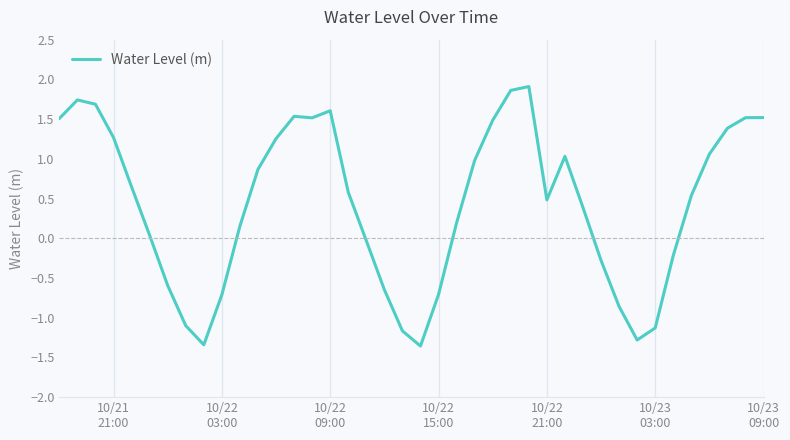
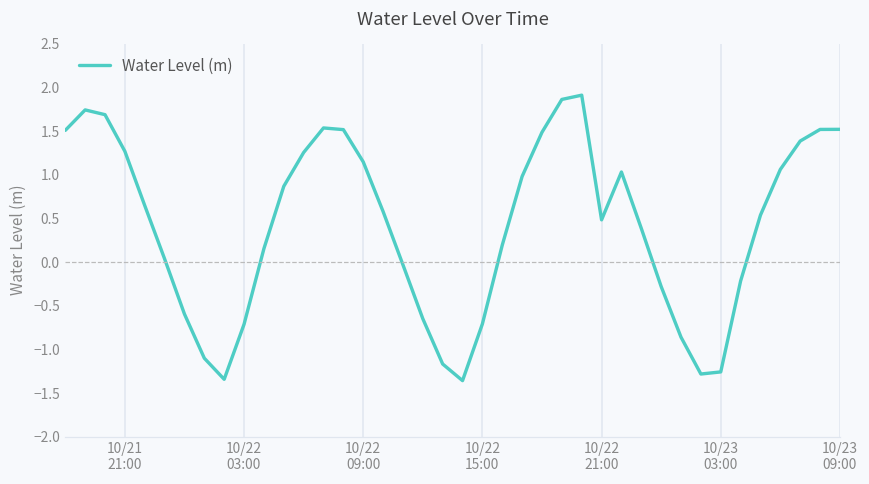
  {
    "10/21 21:00": 1.3,
    "10/22 03:00": -0.7,
-   "10/22 09:00": 1.6,
+   "10/22 09:00": 1.1,
    "10/22 15:00": -0.7,
    "10/22 21:00": 0.5,
-   "10/23 03:00": -1.1,
+   "10/23 03:00": -1.3,
    "10/23 09:00": 1.5
  }
